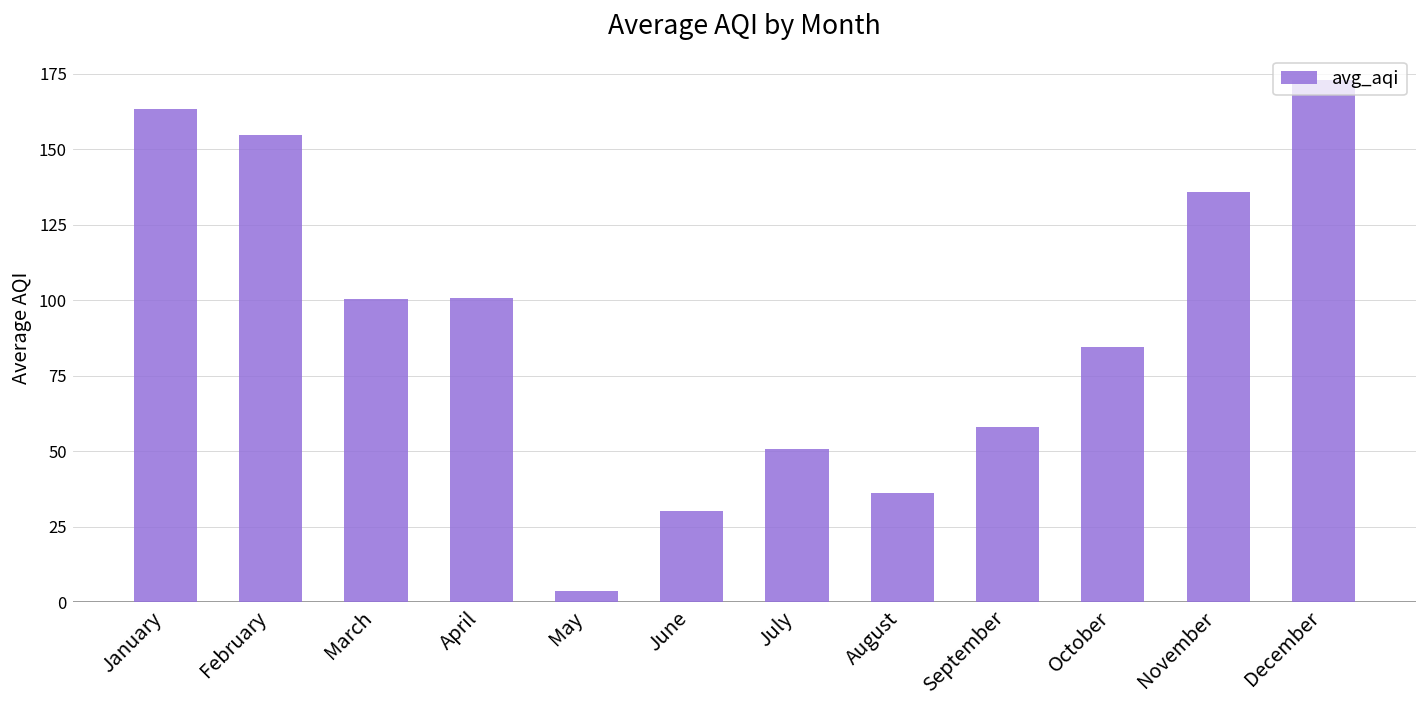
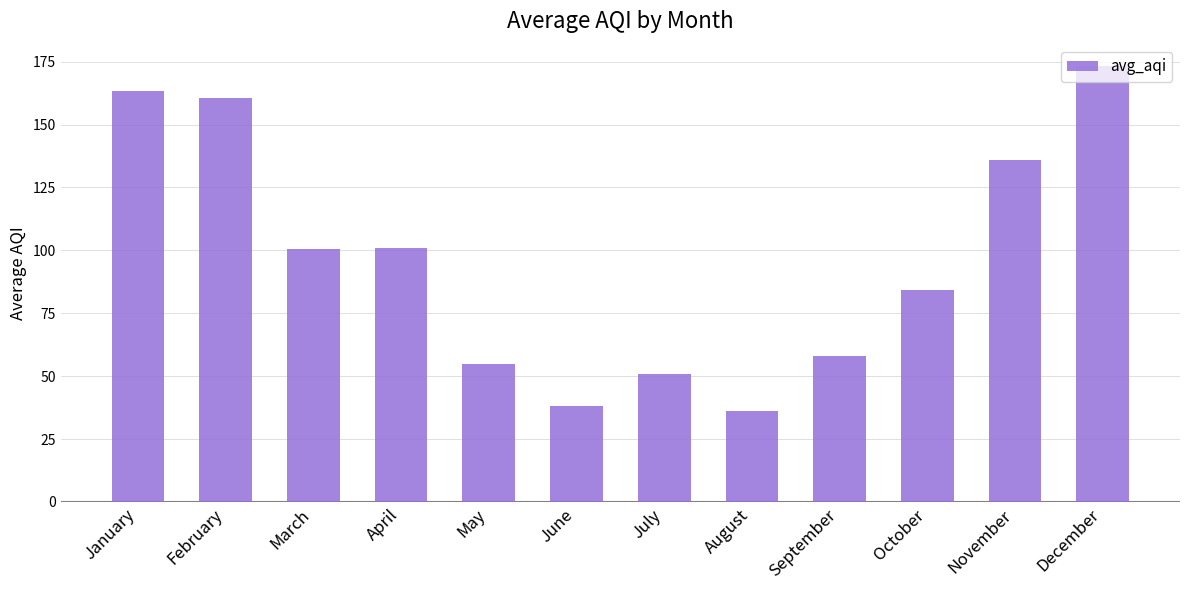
  {
    "January": 163,
-   "February": 155,
+   "February": 160,
    "March": 100,
    "April": 101,
-   "May": 4,
-   "June": 30,
+   "May": 55,
+   "June": 38,
    "July": 51,
    "August": 36,
    "September": 58,
    "October": 84,
    "November": 136
  }
